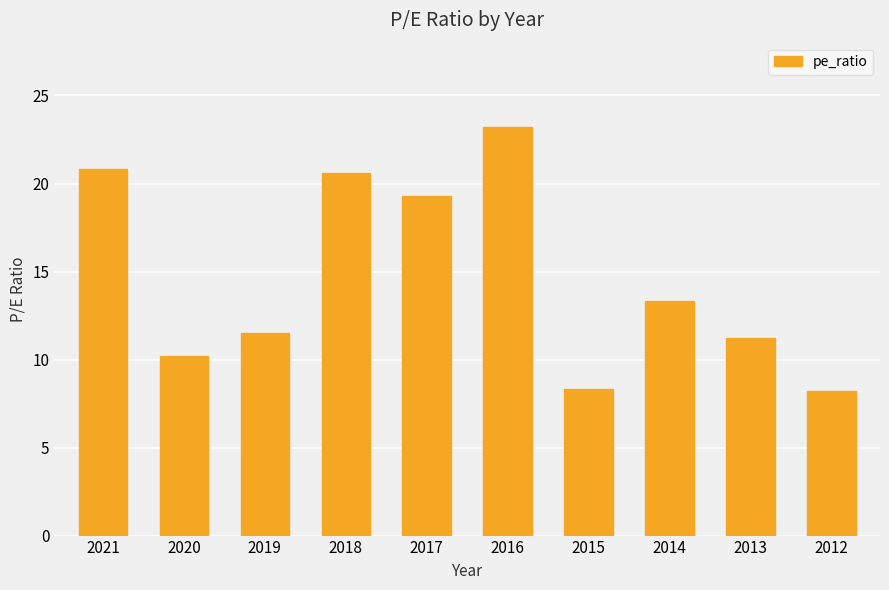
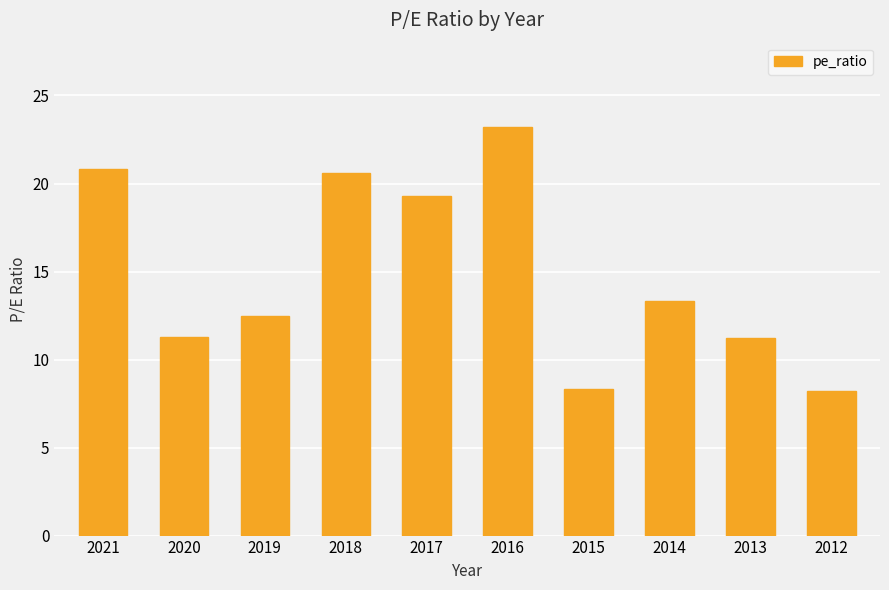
  {
    "2021": 20.8,
-   "2020": 10.2,
-   "2019": 11.5,
+   "2020": 11.3,
+   "2019": 12.5,
    "2018": 20.6,
    "2017": 19.3,
    "2016": 23.2,
    "2015": 8.3,
    "2014": 13.3,
    "2013": 11.2,
    "2012": 8.2
  }
